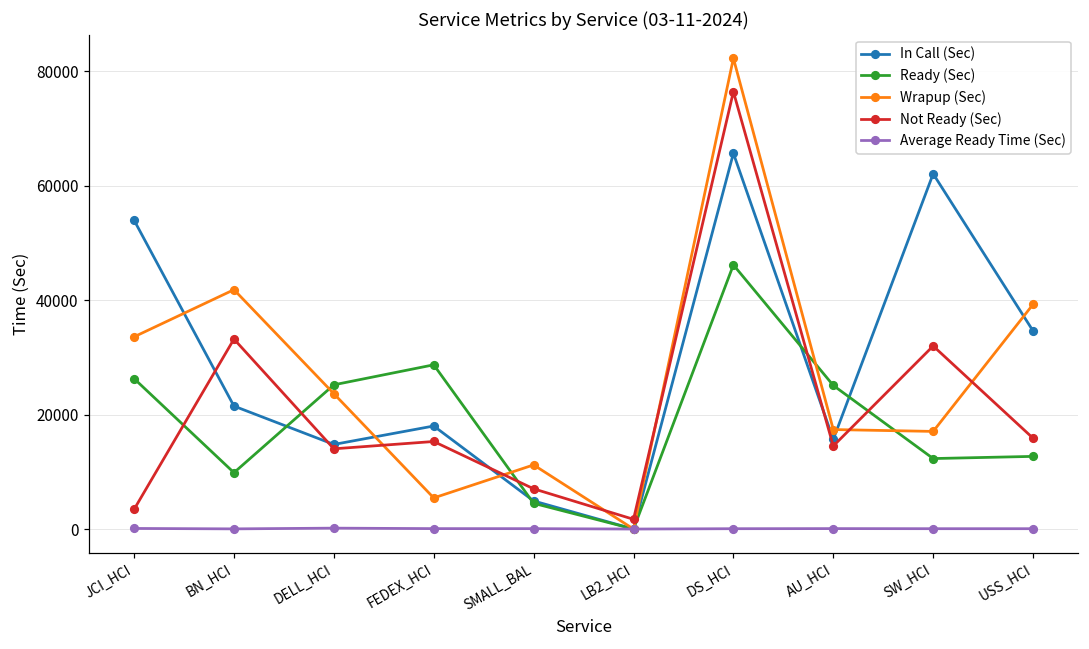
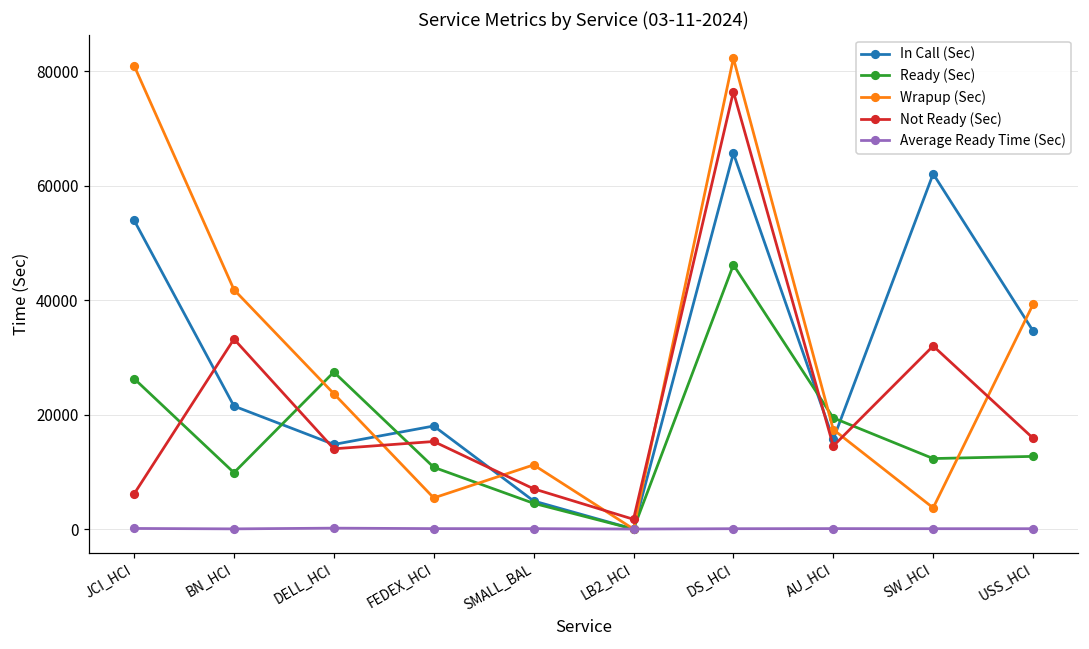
  {
    "In Call (Sec)": {
      "JCI_HCI": 54000,
      "BN_HCI": 21000,
      "DELL_HCI": 15000,
      "FEDEX_HCI": 18000,
      "DS_HCI": 66000,
      "AU_HCI": 16000,
      "SW_HCI": 62000,
      "USS_HCI": 35000
    },
    "Ready (Sec)": {
      "JCI_HCI": 26000,
      "BN_HCI": 10000,
-     "DELL_HCI": 25000,
-     "FEDEX_HCI": 29000,
+     "DELL_HCI": 27000,
+     "FEDEX_HCI": 11000,
      "DS_HCI": 46000,
-     "AU_HCI": 25000,
+     "AU_HCI": 19000,
      "SW_HCI": 12000,
      "USS_HCI": 13000
    },
    "Wrapup (Sec)": {
-     "JCI_HCI": 34000,
+     "JCI_HCI": 81000,
      "BN_HCI": 42000,
      "DELL_HCI": 24000,
      "FEDEX_HCI": 5000,
      "SMALL_BAL": 11000,
      "DS_HCI": 82000,
      "AU_HCI": 17000,
-     "SW_HCI": 17000,
+     "SW_HCI": 4000,
      "USS_HCI": 39000
    },
    "Not Ready (Sec)": {
-     "JCI_HCI": 3000,
+     "JCI_HCI": 6000,
      "BN_HCI": 33000,
      "DELL_HCI": 14000,
      "FEDEX_HCI": 15000,
      "SMALL_BAL": 7000,
      "LB2_HCI": 2000,
      "DS_HCI": 76000,
      "AU_HCI": 15000,
      "SW_HCI": 32000,
      "USS_HCI": 16000
    },
    "Average Ready Time (Sec)": {
      "JCI_HCI": 0,
      "BN_HCI": 0,
      "DELL_HCI": 0,
      "FEDEX_HCI": 0,
      "SMALL_BAL": 0,
      "DS_HCI": 0,
      "AU_HCI": 0,
      "SW_HCI": 0,
      "USS_HCI": 0
    }
  }
